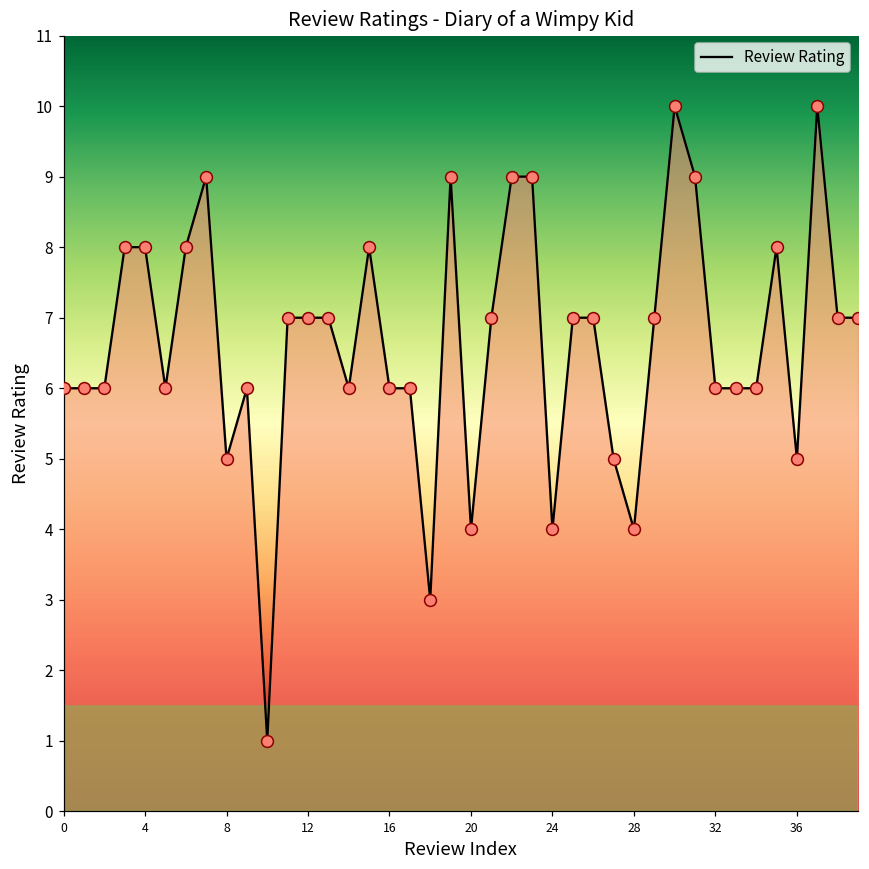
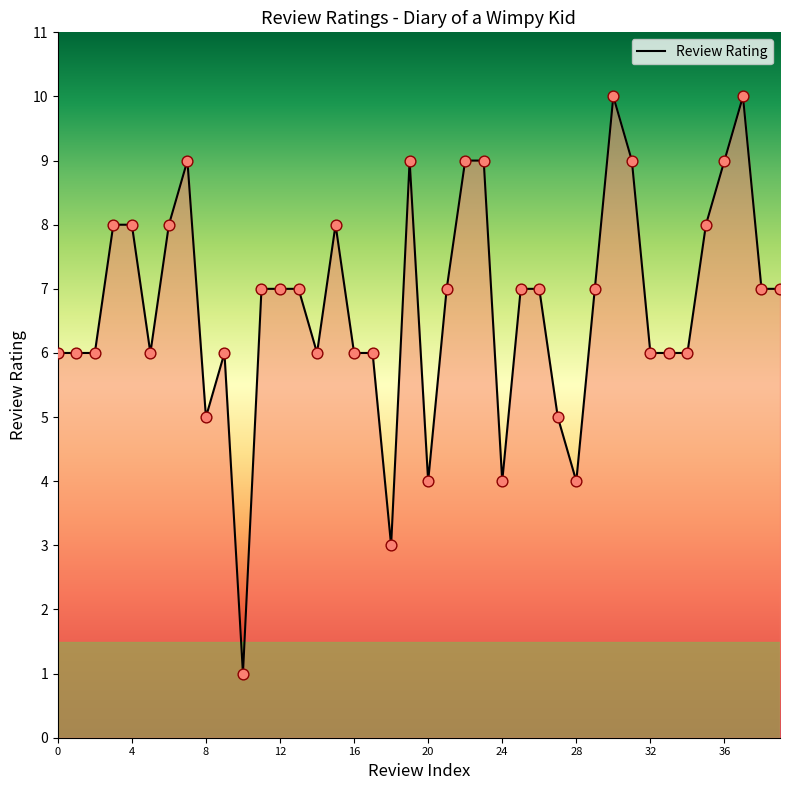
  {
    "0": 6,
    "4": 8,
    "8": 5,
    "12": 7,
    "16": 6,
    "20": 4,
    "24": 4,
    "28": 4,
    "32": 6,
-   "36": 5
+   "36": 9
  }
